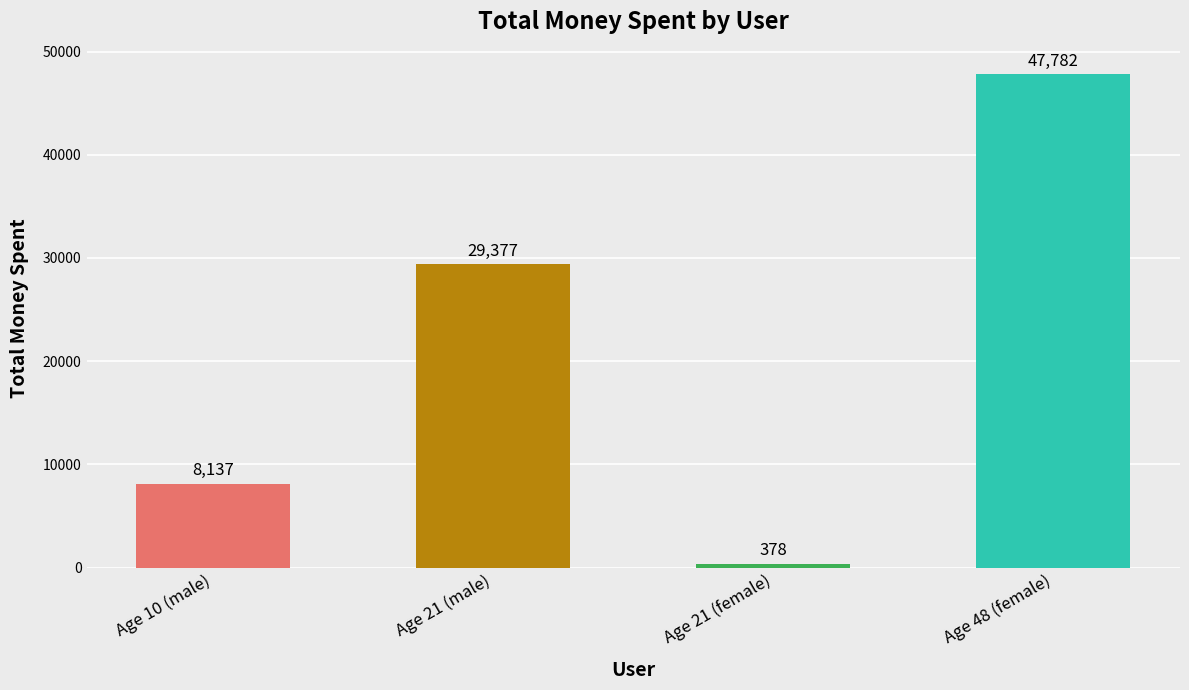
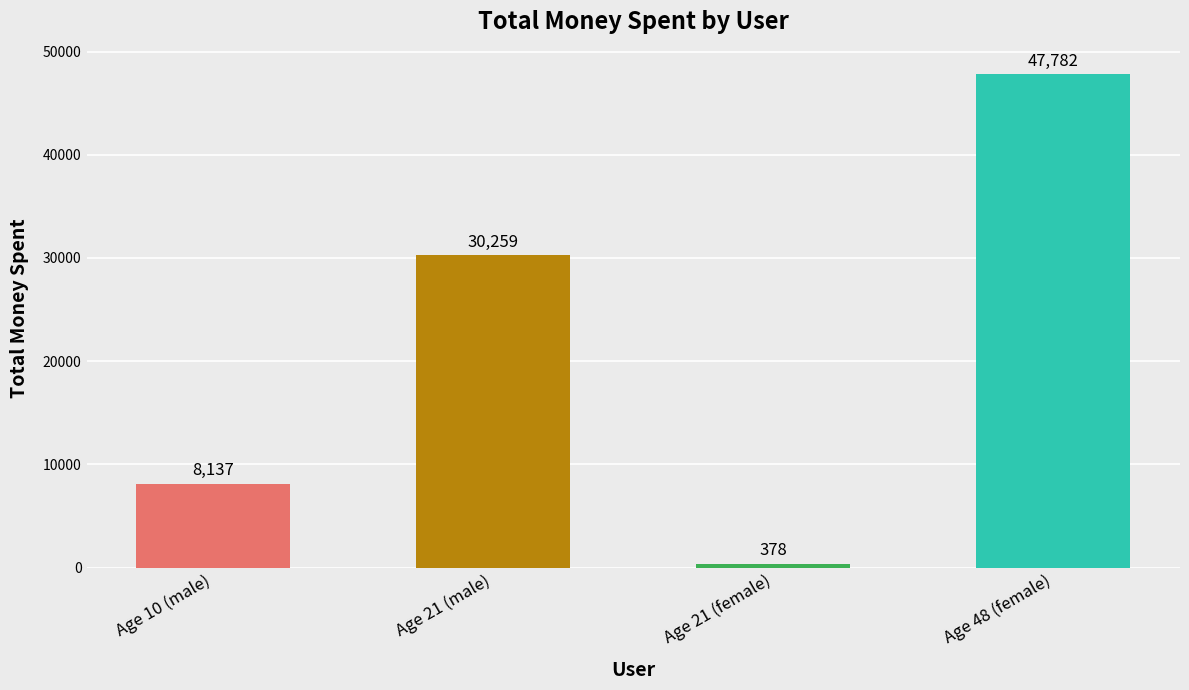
  {
    "Age 10 (male)": "8,137",
-   "Age 21 (male)": "29,377",
+   "Age 21 (male)": "30,259",
    "Age 21 (female)": "378",
    "Age 48 (female)": "47,782"
  }
